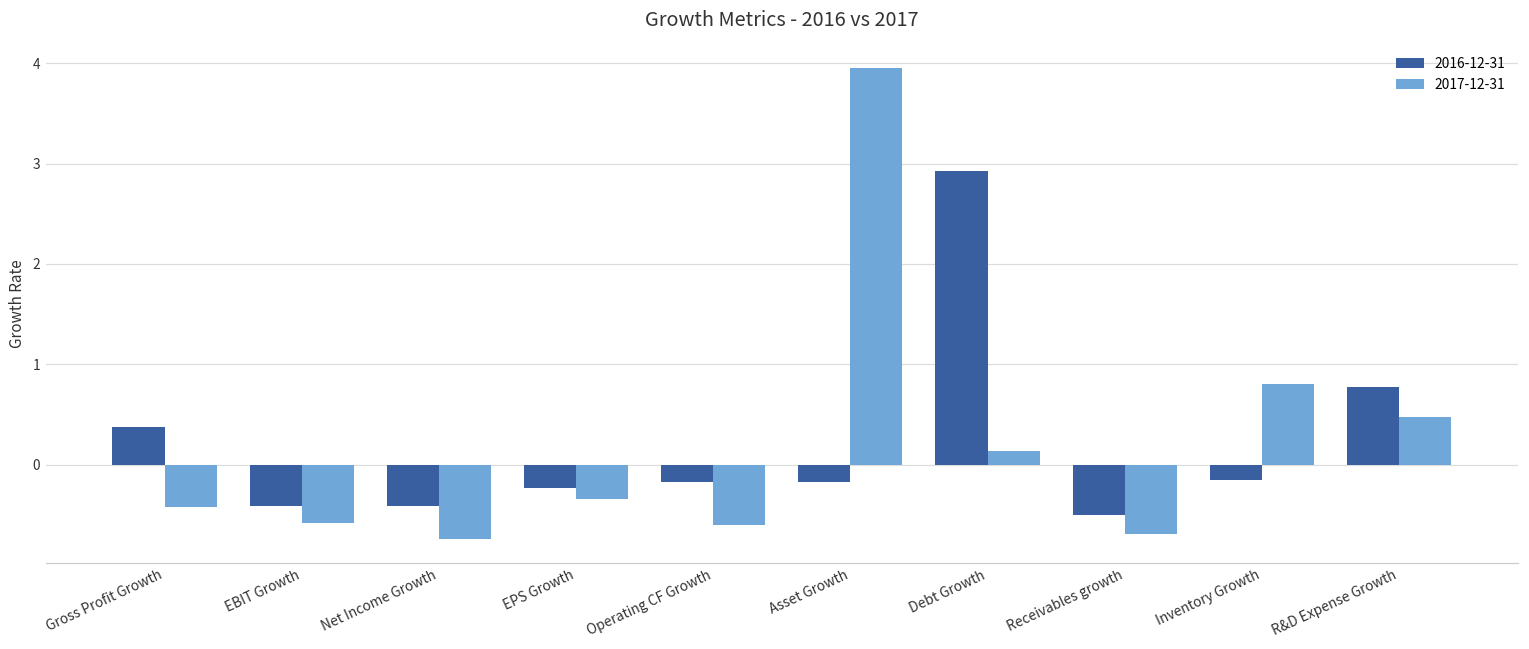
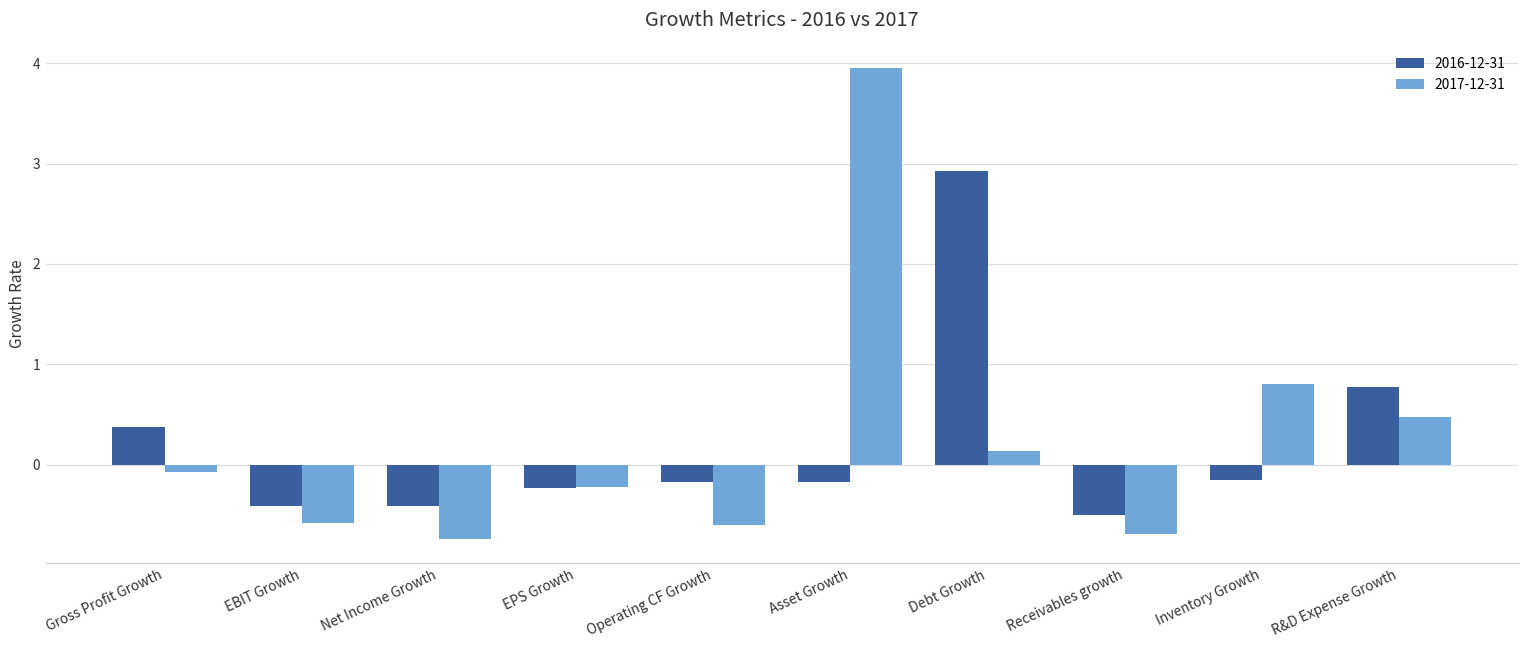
  {
    "2016-12-31": {
      "Gross Profit Growth": 0.4,
      "EBIT Growth": -0.4,
      "Net Income Growth": -0.4,
      "EPS Growth": -0.2,
      "Operating CF Growth": -0.2,
      "Asset Growth": -0.2,
      "Debt Growth": 2.9,
      "Receivables growth": -0.5,
      "Inventory Growth": -0.2,
      "R&D Expense Growth": 0.8
    },
    "2017-12-31": {
-     "Gross Profit Growth": -0.4,
+     "Gross Profit Growth": -0.1,
      "EBIT Growth": -0.6,
      "Net Income Growth": -0.7,
-     "EPS Growth": -0.3,
+     "EPS Growth": -0.2,
      "Operating CF Growth": -0.6,
      "Asset Growth": 4.0,
      "Debt Growth": 0.1,
      "Receivables growth": -0.7,
      "Inventory Growth": 0.8,
      "R&D Expense Growth": 0.5
    }
  }
